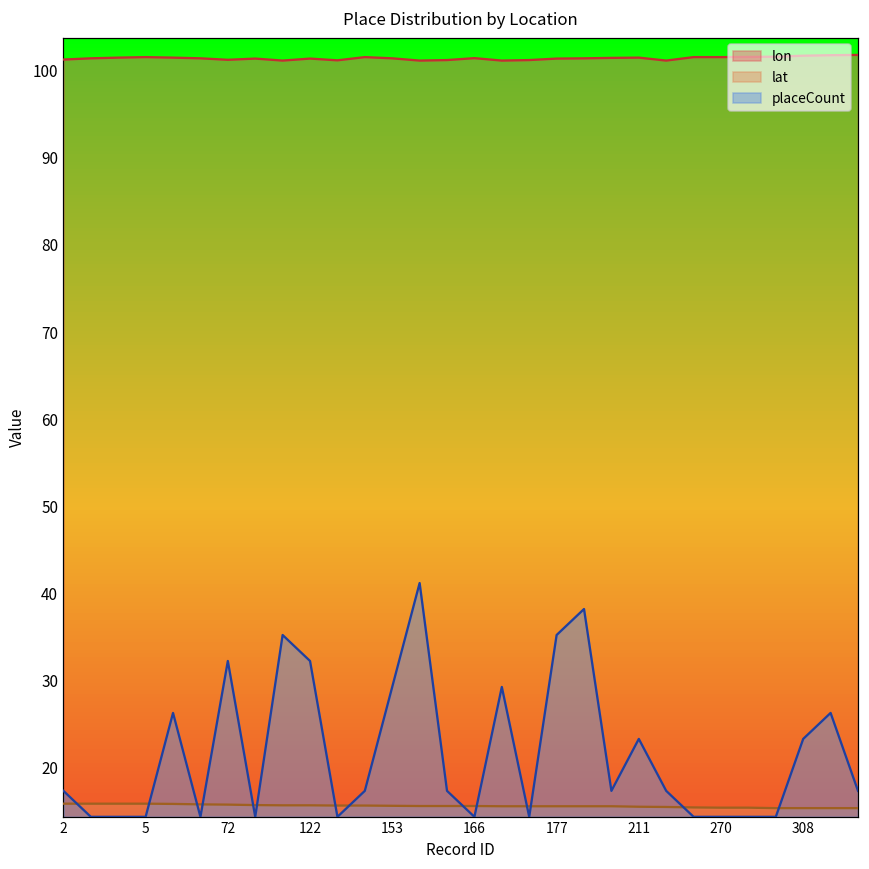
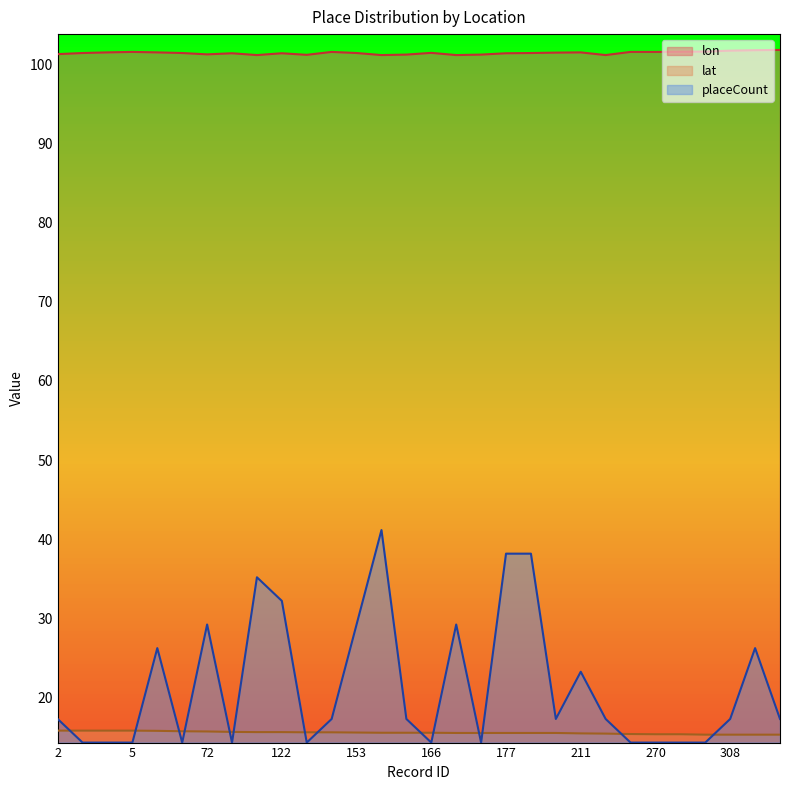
  {
    "placeCount": {
-     "72": 32,
+     "72": 29,
      "122": 32,
      "153": 29,
      "166": 14,
-     "177": 35,
+     "177": 38,
      "211": 23,
      "270": 14,
-     "308": 23
+     "308": 17
    }
  }
